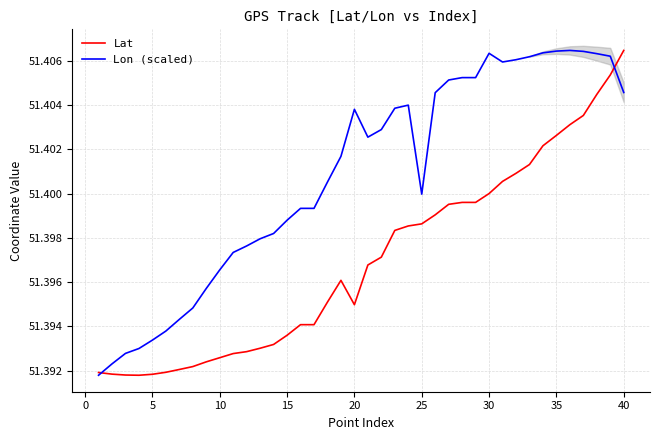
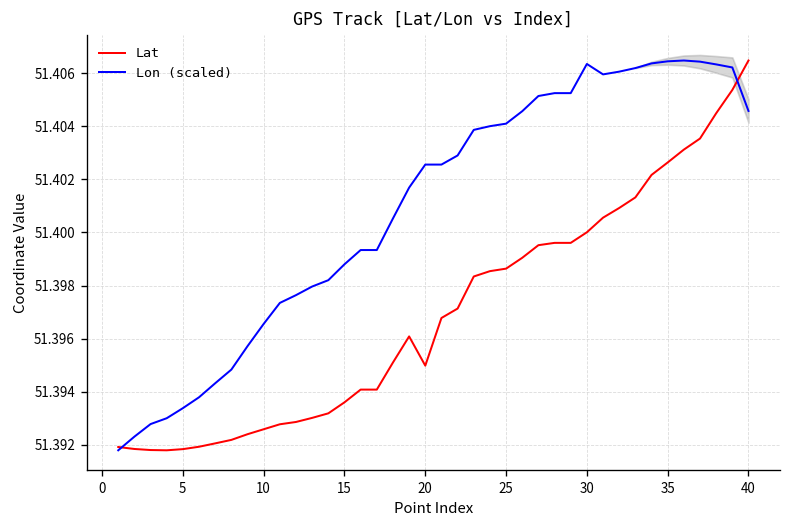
  {
    "Lat": {
      "5": 51.3918,
      "10": 51.3926,
      "15": 51.3936,
      "20": 51.3950,
      "25": 51.3986,
      "30": 51.4000,
      "35": 51.4026,
      "40": 51.4065
    },
    "Lon (scaled)": {
      "5": 51.3934,
      "10": 51.3966,
      "15": 51.3988,
-     "20": 51.4038,
-     "25": 51.4000,
+     "20": 51.4026,
+     "25": 51.4041,
      "30": 51.4063,
      "35": 51.4064,
      "40": 51.4046
    }
  }
